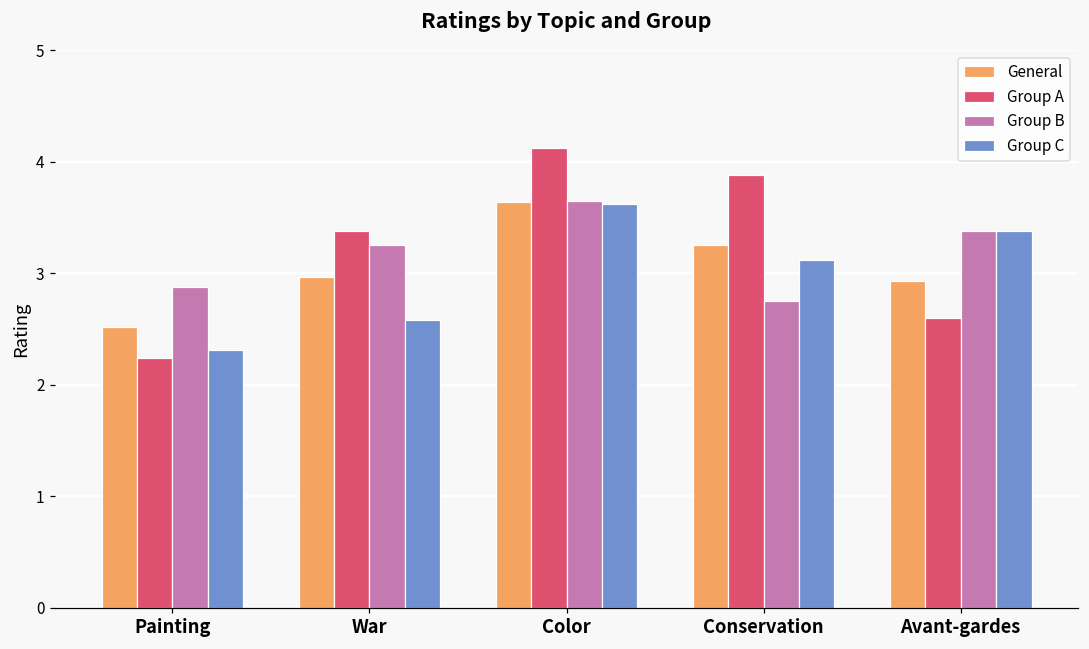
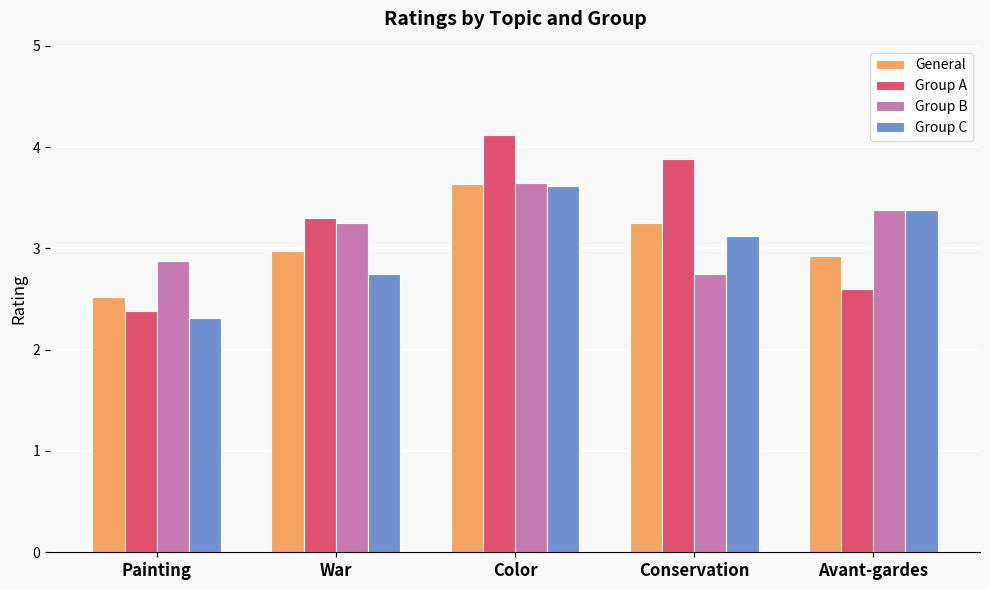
  {
    "General": {
      "Painting": 2.52,
      "War": 2.97,
      "Color": 3.64,
      "Conservation": 3.25,
      "Avant-gardes": 2.93
    },
    "Group A": {
-     "Painting": 2.24,
-     "War": 3.38,
+     "Painting": 2.38,
+     "War": 3.30,
      "Color": 4.12,
      "Conservation": 3.88,
      "Avant-gardes": 2.60
    },
    "Group B": {
      "Painting": 2.88,
      "War": 3.25,
      "Color": 3.65,
      "Conservation": 2.75,
      "Avant-gardes": 3.38
    },
    "Group C": {
      "Painting": 2.31,
-     "War": 2.58,
+     "War": 2.75,
      "Color": 3.62,
      "Conservation": 3.12,
      "Avant-gardes": 3.38
    }
  }
